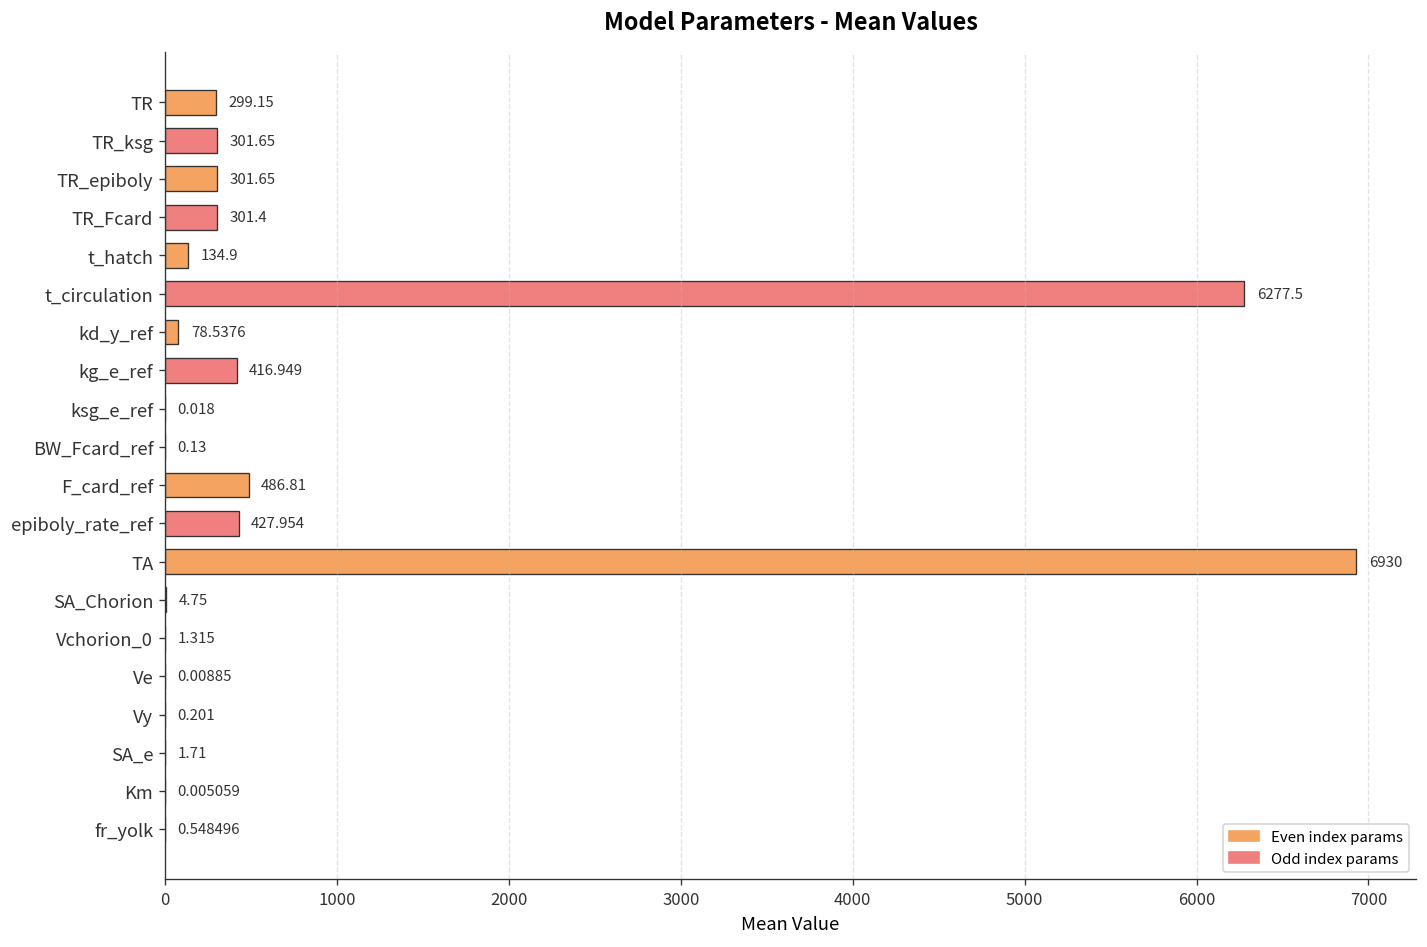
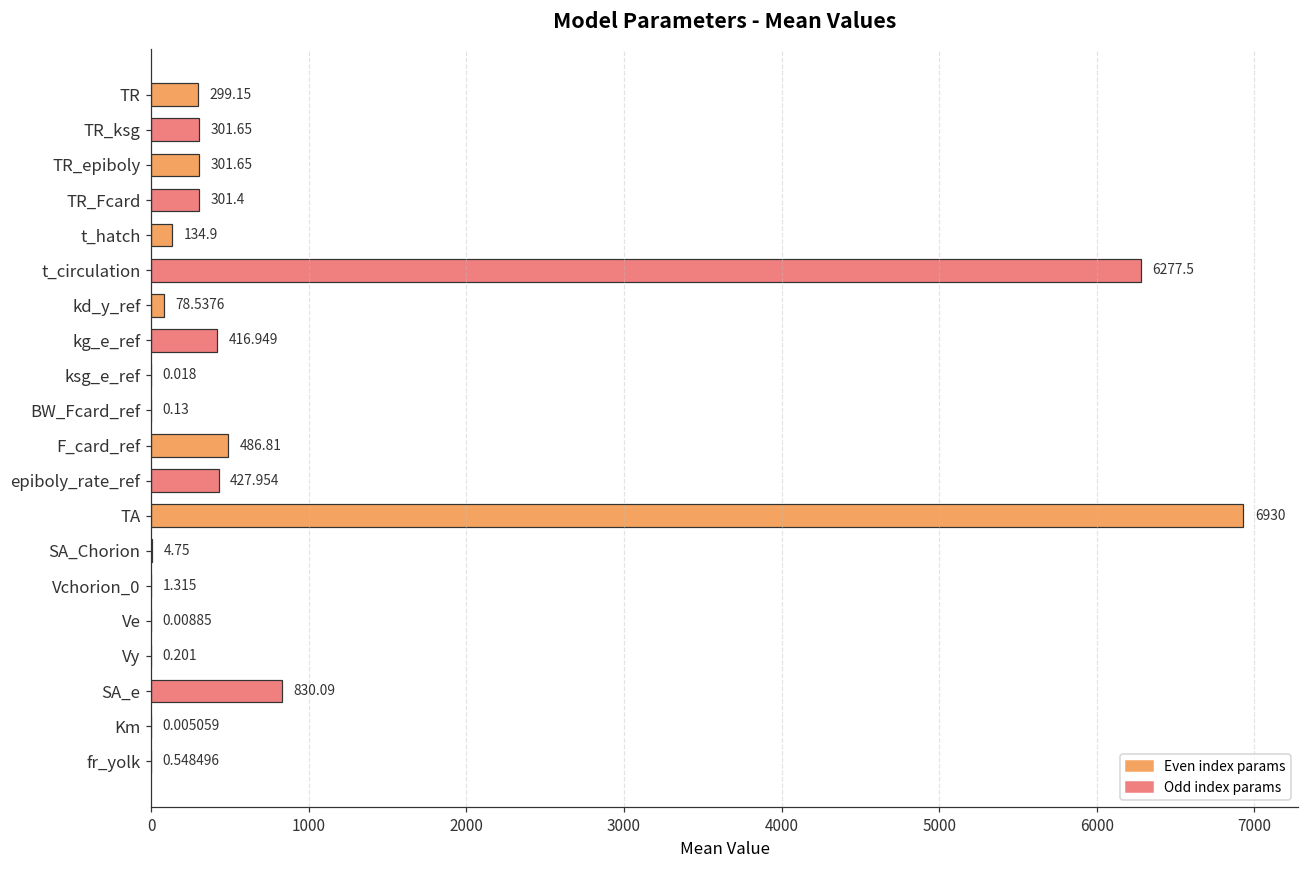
  {
    "TR": 299.15,
    "TR_ksg": 301.65,
    "TR_epiboly": 301.65,
    "TR_Fcard": 301.4,
    "t_hatch": 134.9,
    "t_circulation": 6277.5,
    "kd_y_ref": 78.5376,
    "kg_e_ref": 416.949,
    "ksg_e_ref": 0.018,
    "BW_Fcard_ref": 0.13,
    "F_card_ref": 486.81,
    "epiboly_rate_ref": 427.954,
    "TA": 6930,
    "SA_Chorion": 4.75,
    "Vchorion_0": 1.315,
    "Ve": 0.00885,
    "Vy": 0.201,
-   "SA_e": 1.71,
+   "SA_e": 830.09,
    "Km": 0.005059,
    "fr_yolk": 0.548496
  }
